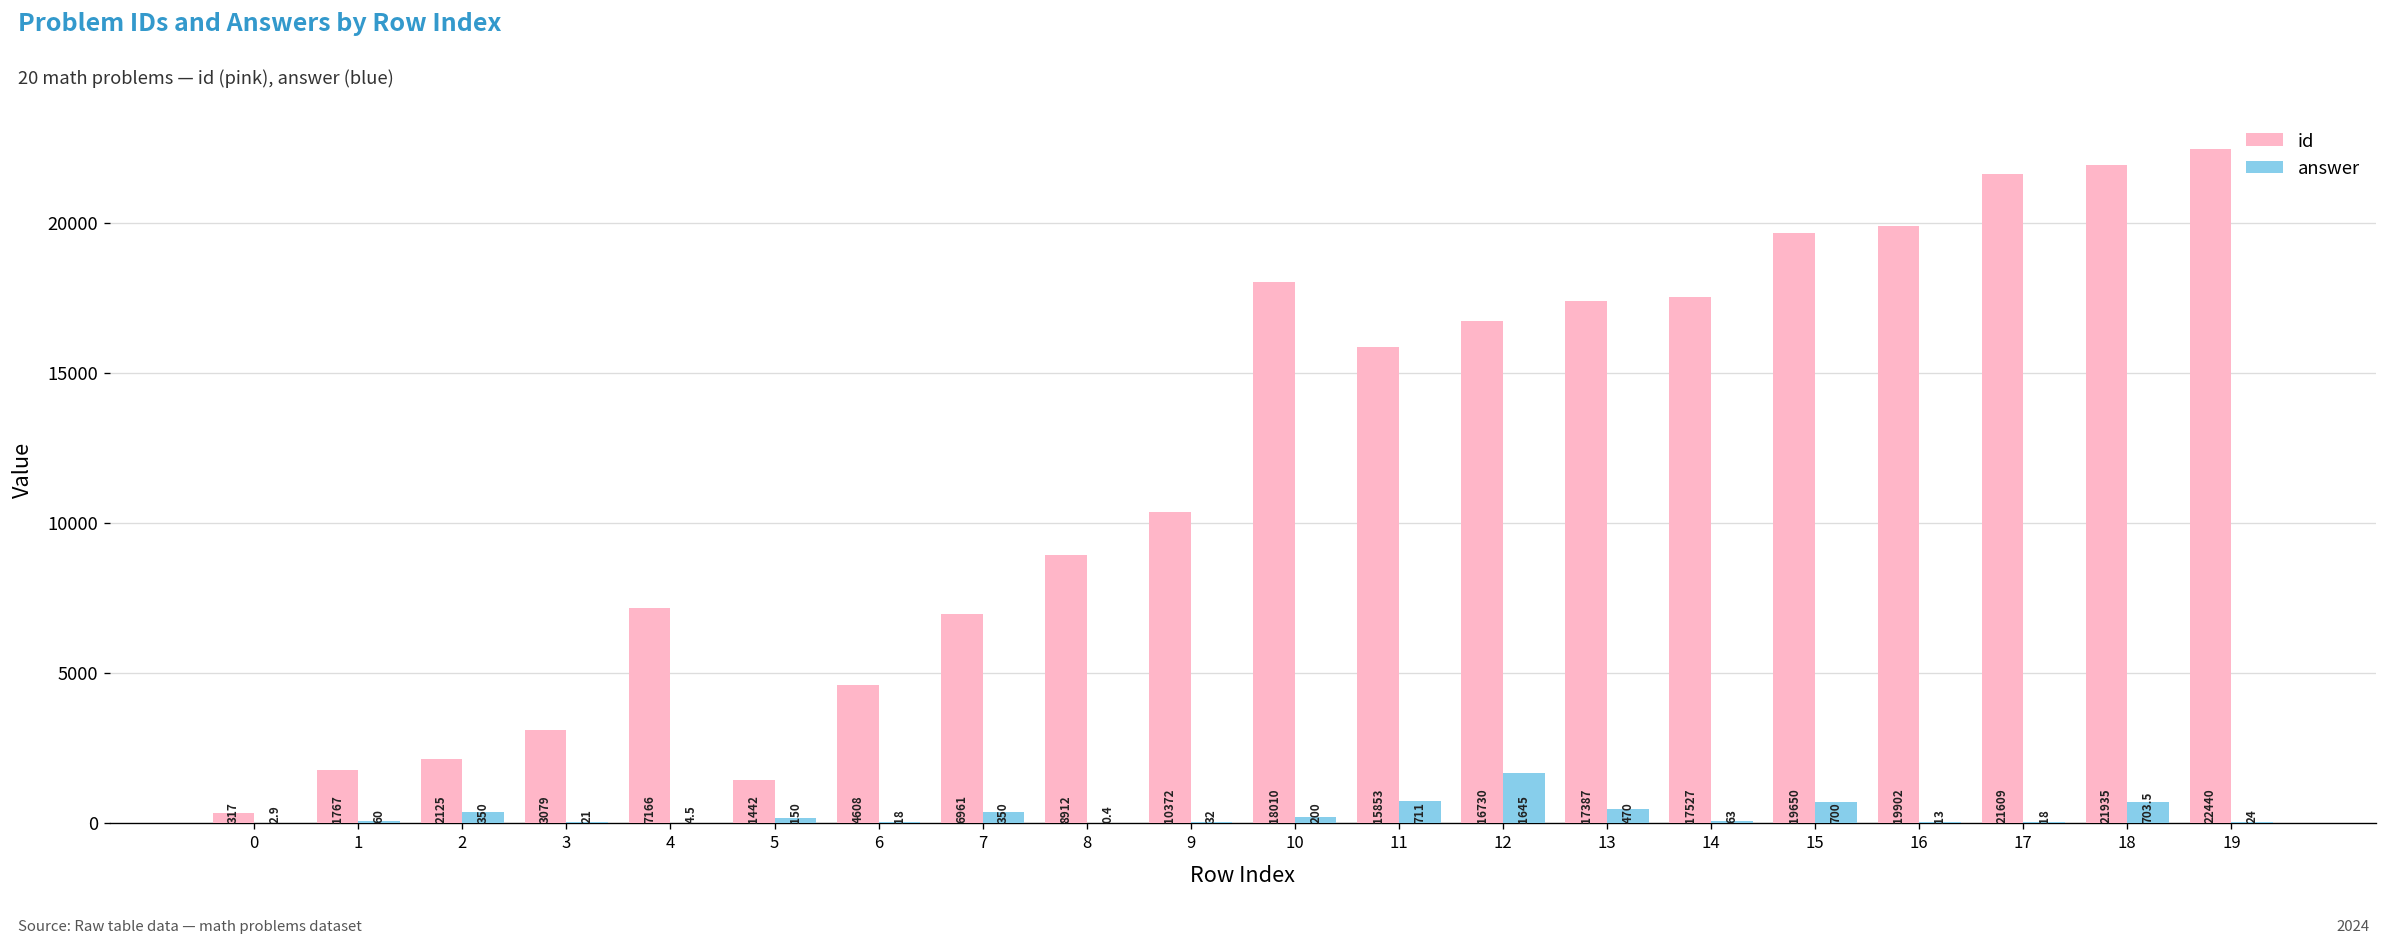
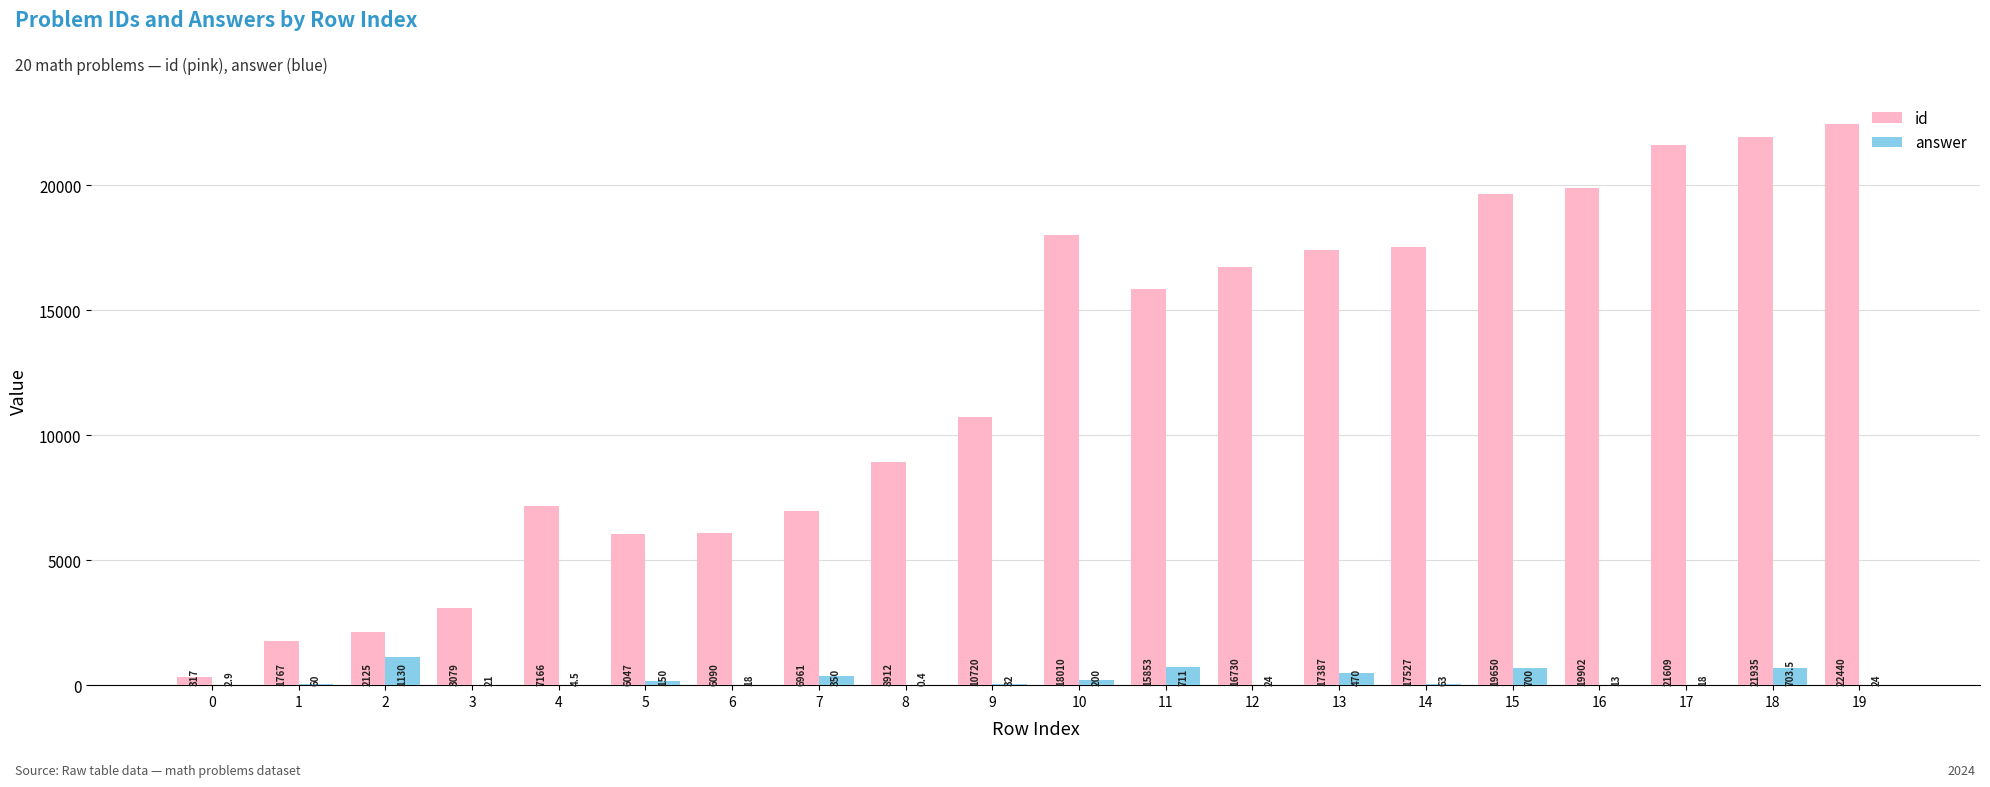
  {
    "id": {
      "0": 317,
      "1": 1767,
      "2": 2125,
      "3": 3079,
      "4": 7166,
-     "5": 1442,
-     "6": 4608,
+     "5": 6047,
+     "6": 6090,
      "7": 6961,
      "8": 8912,
-     "9": 10372,
+     "9": 10720,
      "10": 18010,
      "11": 15853,
      "12": 16730,
      "13": 17387,
      "14": 17527,
      "15": 19650,
      "16": 19902,
      "17": 21609,
      "18": 21935,
      "19": 22440
    },
    "answer": {
      "0": 2.9,
      "1": 60,
-     "2": 350,
+     "2": 1130,
      "3": 21,
      "4": 4.5,
      "5": 150,
      "6": 18,
      "7": 350,
      "8": 0.4,
      "9": 32,
      "10": 200,
      "11": 711,
-     "12": 1645,
+     "12": 24,
      "13": 470,
      "14": 63,
      "15": 700,
      "16": 13,
      "17": 18,
      "18": 703.5,
      "19": 24
    }
  }
